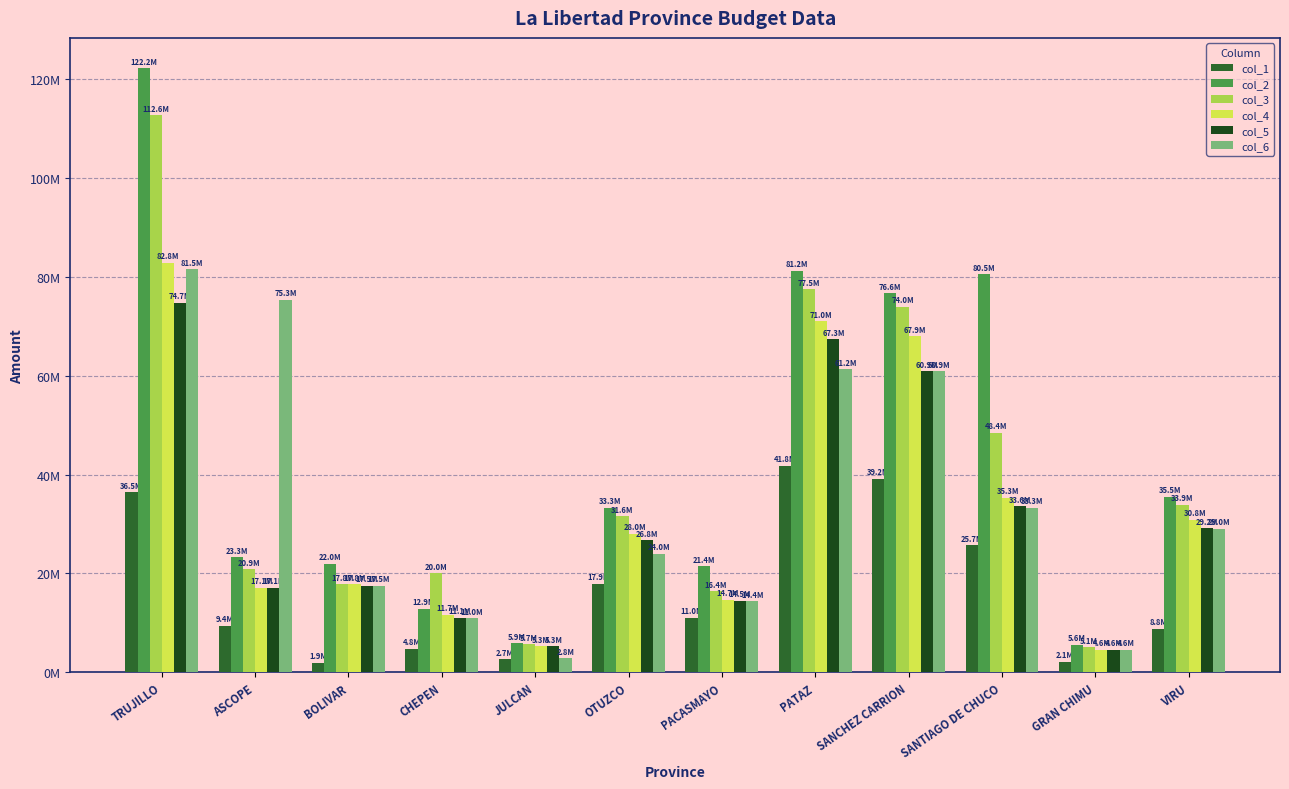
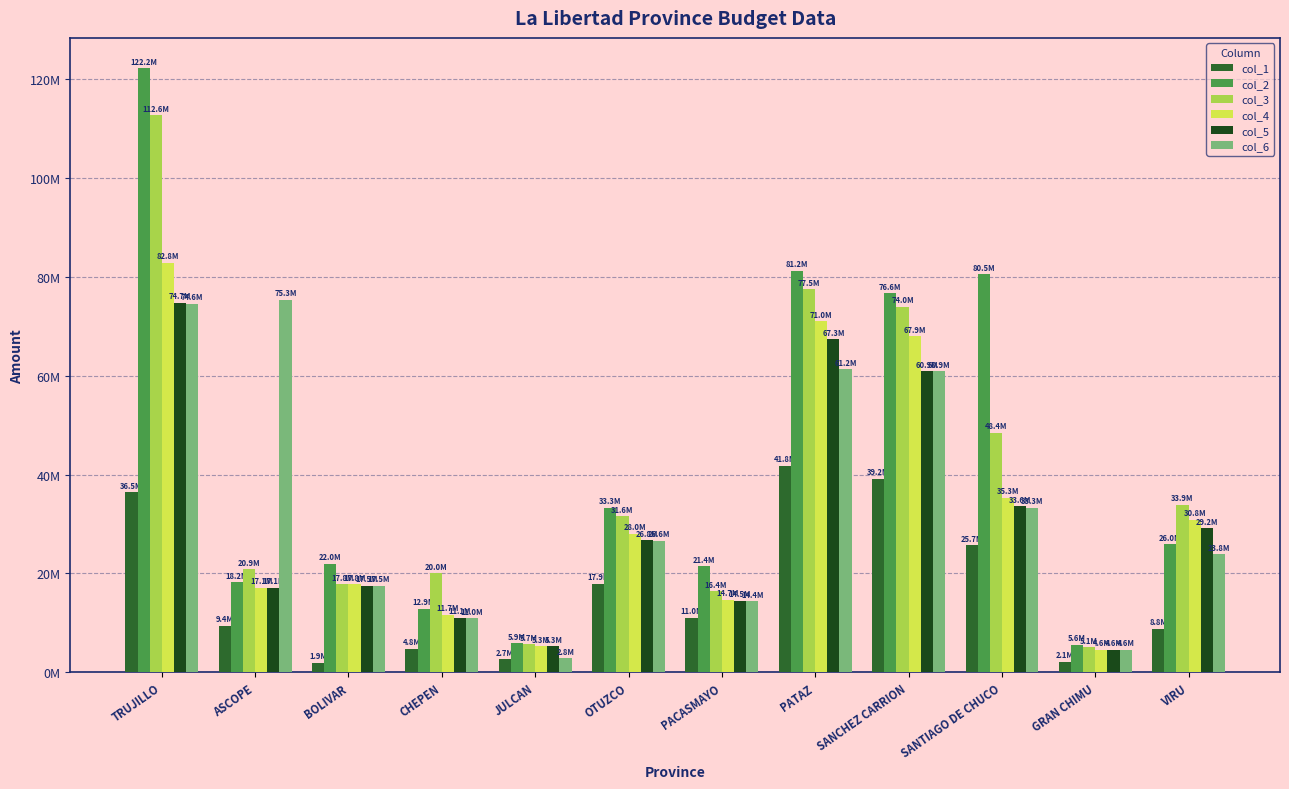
  {
    "col_2": {
      "TRUJILLO": "122.2M",
-     "ASCOPE": "23.3M",
+     "ASCOPE": "18.2M",
      "BOLIVAR": "22.0M",
      "CHEPEN": "12.9M",
      "OTUZCO": "33.3M",
      "PACASMAYO": "21.4M",
      "PATAZ": "81.2M",
      "SANCHEZ CARRION": "76.6M",
      "SANTIAGO DE CHUCO": "80.5M",
-     "VIRU": "35.5M"
+     "VIRU": "26.0M"
    },
    "col_6": {
-     "TRUJILLO": "81.5M",
+     "TRUJILLO": "74.6M",
      "ASCOPE": "75.3M",
      "JULCAN": "2.8M",
-     "OTUZCO": "24.0M",
+     "OTUZCO": "26.6M",
      "PATAZ": "61.2M",
-     "VIRU": "29.0M"
+     "VIRU": "23.8M"
    }
  }
